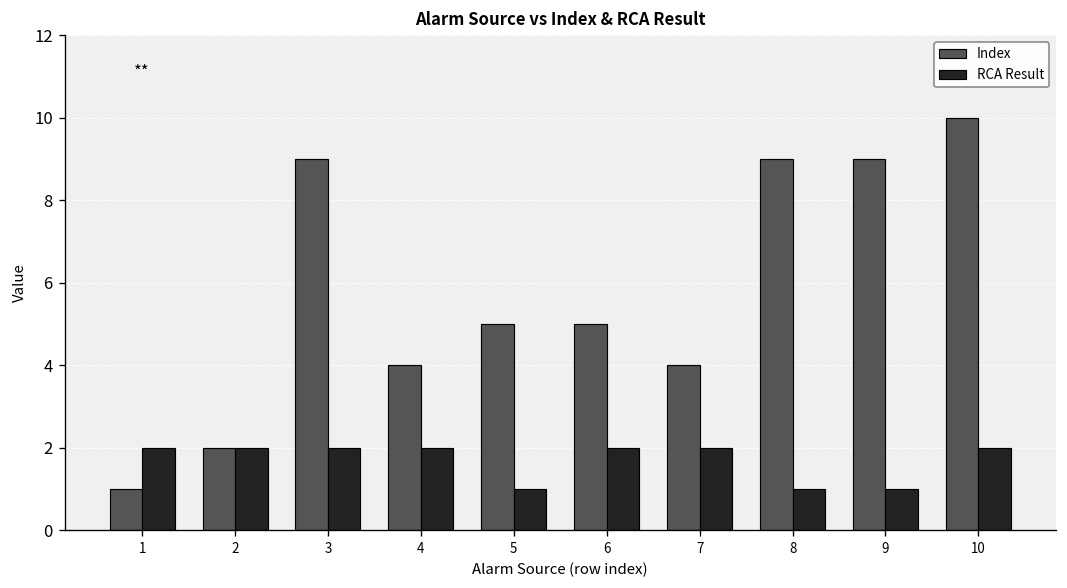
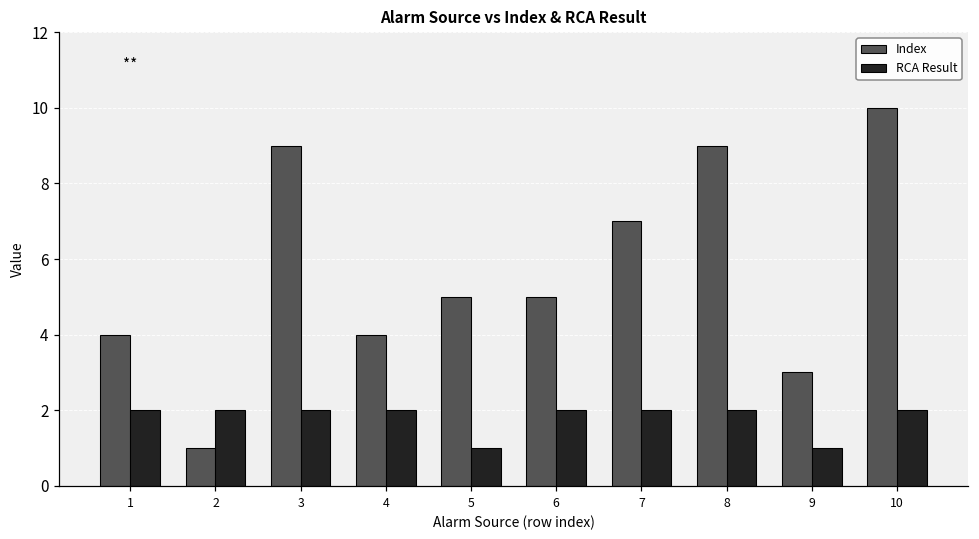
  {
    "Index": {
-     "1": 1,
-     "2": 2,
+     "1": 4,
+     "2": 1,
      "3": 9,
      "4": 4,
      "5": 5,
      "6": 5,
-     "7": 4,
+     "7": 7,
      "8": 9,
-     "9": 9,
+     "9": 3,
      "10": 10
    },
    "RCA Result": {
      "1": 2,
      "2": 2,
      "3": 2,
      "4": 2,
      "5": 1,
      "6": 2,
      "7": 2,
-     "8": 1,
+     "8": 2,
      "9": 1,
      "10": 2
    }
  }
